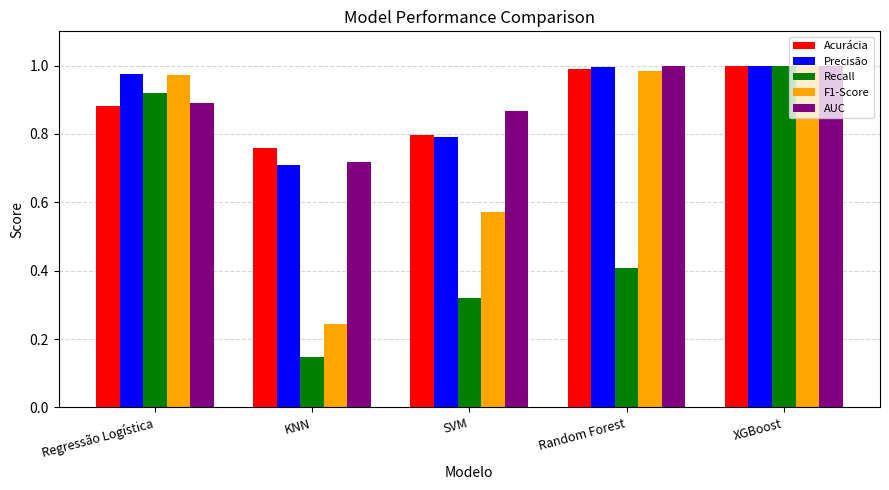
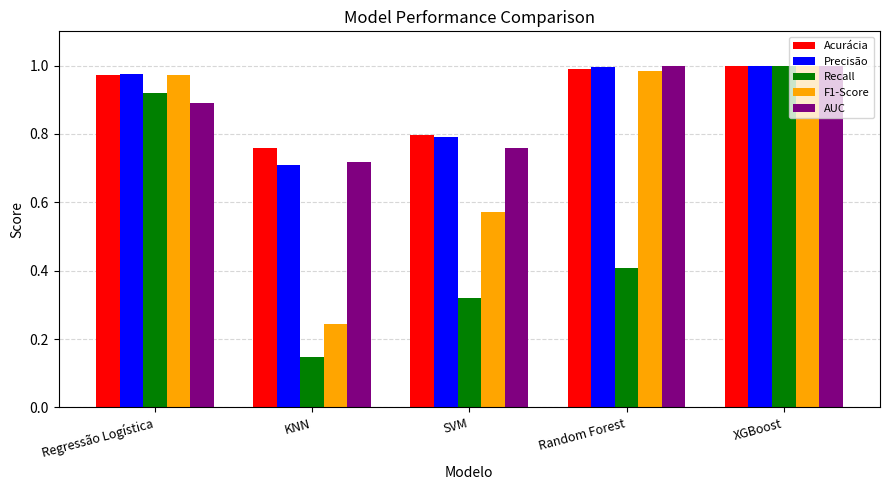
  {
    "Acurácia": {
-     "Regressão Logística": 0.88,
+     "Regressão Logística": 0.97,
      "KNN": 0.76,
      "SVM": 0.80,
      "Random Forest": 0.99,
      "XGBoost": 1.00
    },
    "Precisão": {
      "Regressão Logística": 0.98,
      "KNN": 0.71,
      "SVM": 0.79,
      "Random Forest": 1.00,
      "XGBoost": 1.00
    },
    "Recall": {
      "Regressão Logística": 0.92,
      "KNN": 0.15,
      "SVM": 0.32,
      "Random Forest": 0.41,
      "XGBoost": 1.00
    },
    "F1-Score": {
      "Regressão Logística": 0.97,
      "KNN": 0.24,
      "SVM": 0.57,
      "Random Forest": 0.98
    },
    "AUC": {
      "Regressão Logística": 0.89,
      "KNN": 0.72,
-     "SVM": 0.87,
+     "SVM": 0.76,
      "Random Forest": 1.00
    }
  }
